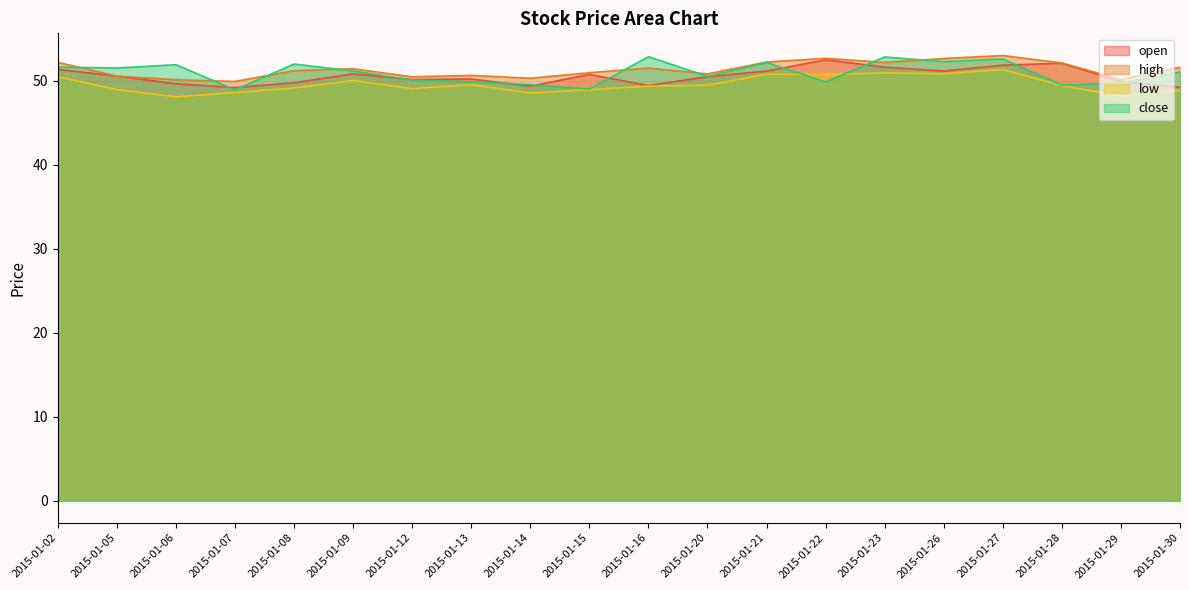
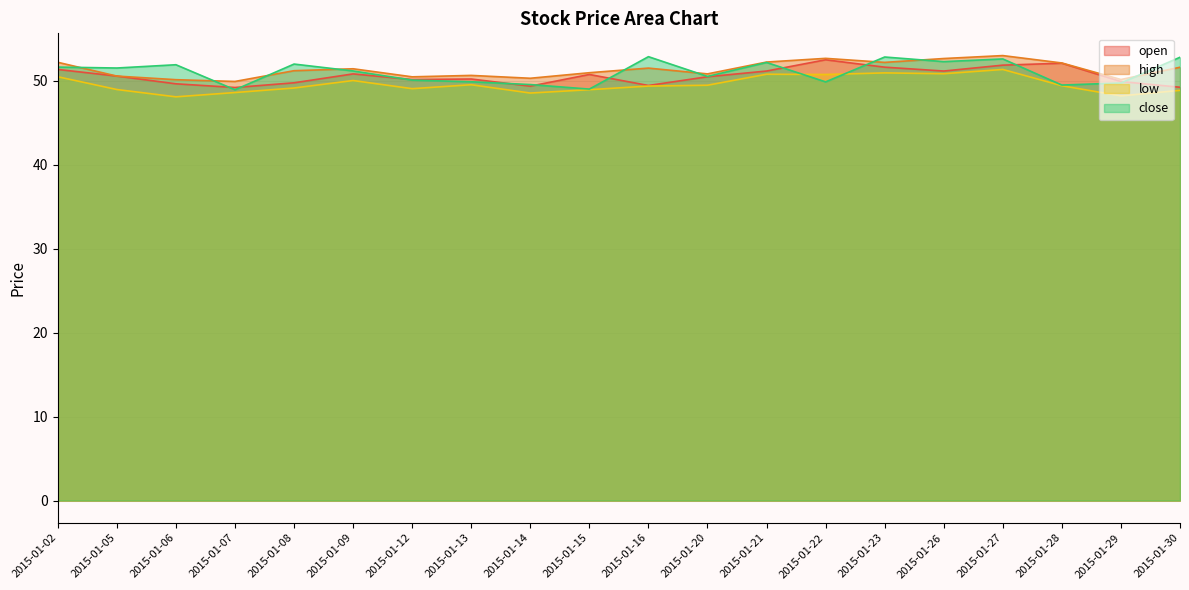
  {
    "close": {
      "2015-01-05": 52,
      "2015-01-06": 52,
      "2015-01-08": 52,
      "2015-01-13": 50,
      "2015-01-16": 53,
      "2015-01-22": 50,
      "2015-01-23": 53,
      "2015-01-26": 52,
      "2015-01-27": 53,
-     "2015-01-30": 51
+     "2015-01-30": 53
    }
  }
